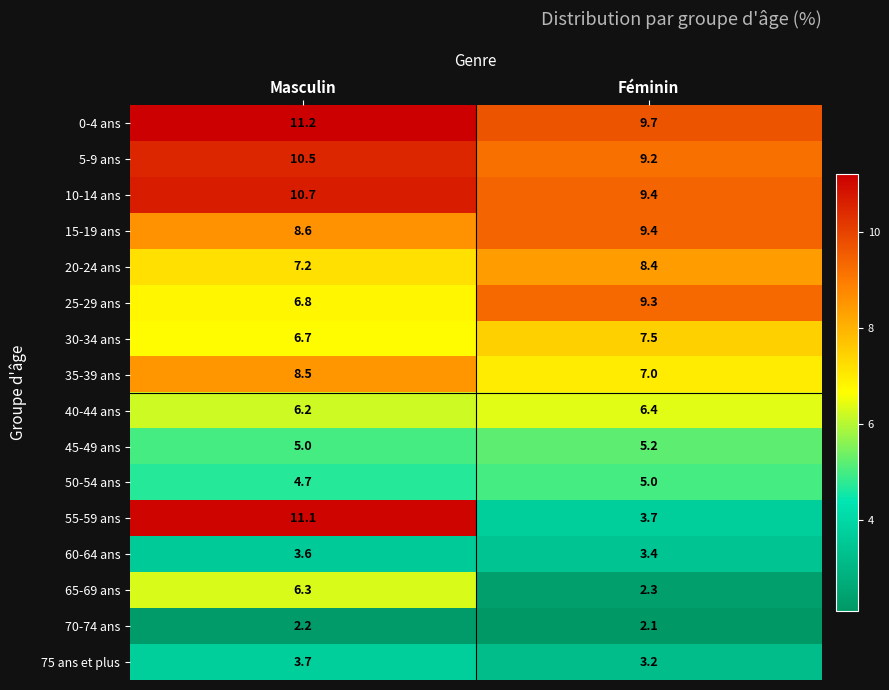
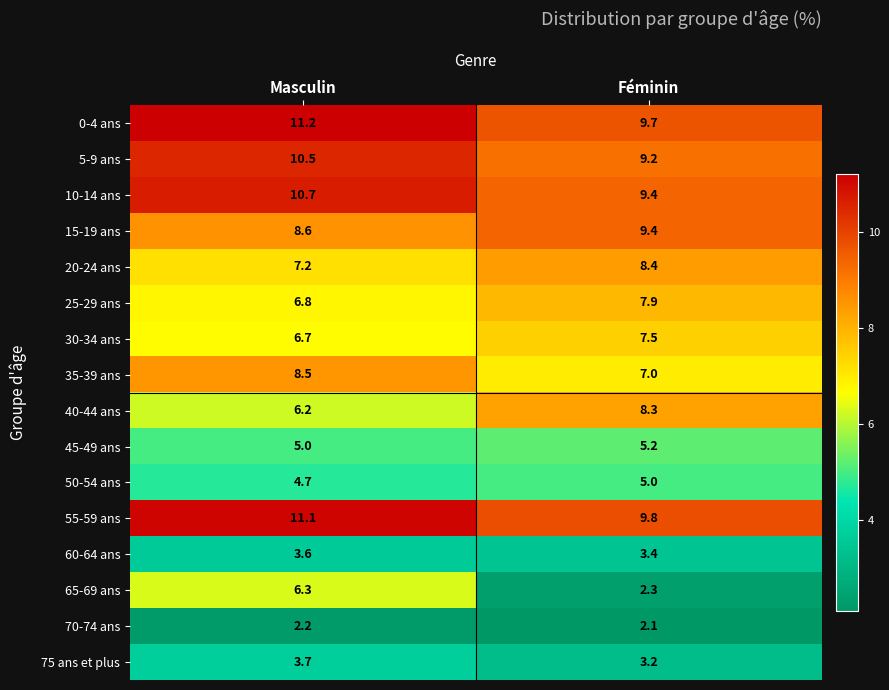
  {
    "0-4 ans": {
      "Masculin": 11.2,
      "Féminin": 9.7
    },
    "5-9 ans": {
      "Masculin": 10.5,
      "Féminin": 9.2
    },
    "10-14 ans": {
      "Masculin": 10.7,
      "Féminin": 9.4
    },
    "15-19 ans": {
      "Masculin": 8.6,
      "Féminin": 9.4
    },
    "20-24 ans": {
      "Masculin": 7.2,
      "Féminin": 8.4
    },
    "25-29 ans": {
      "Masculin": 6.8,
-     "Féminin": 9.3
+     "Féminin": 7.9
    },
    "30-34 ans": {
      "Masculin": 6.7,
      "Féminin": 7.5
    },
    "35-39 ans": {
      "Masculin": 8.5,
      "Féminin": 7.0
    },
    "40-44 ans": {
      "Masculin": 6.2,
-     "Féminin": 6.4
+     "Féminin": 8.3
    },
    "45-49 ans": {
      "Masculin": 5.0,
      "Féminin": 5.2
    },
    "50-54 ans": {
      "Masculin": 4.7,
      "Féminin": 5.0
    },
    "55-59 ans": {
      "Masculin": 11.1,
-     "Féminin": 3.7
+     "Féminin": 9.8
    },
    "60-64 ans": {
      "Masculin": 3.6,
      "Féminin": 3.4
    },
    "65-69 ans": {
      "Masculin": 6.3,
      "Féminin": 2.3
    },
    "70-74 ans": {
      "Masculin": 2.2,
      "Féminin": 2.1
    },
    "75 ans et plus": {
      "Masculin": 3.7,
      "Féminin": 3.2
    }
  }
